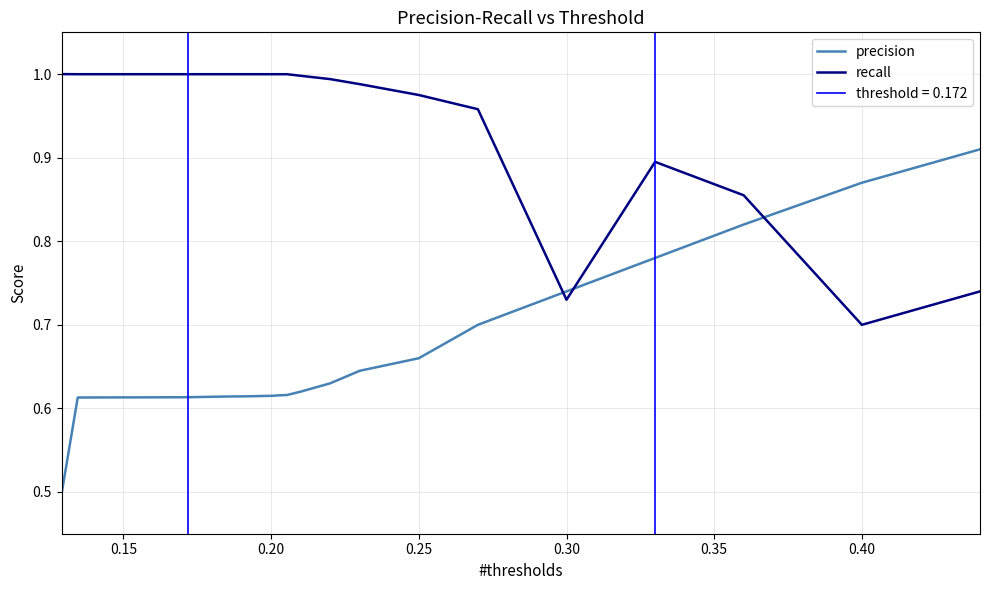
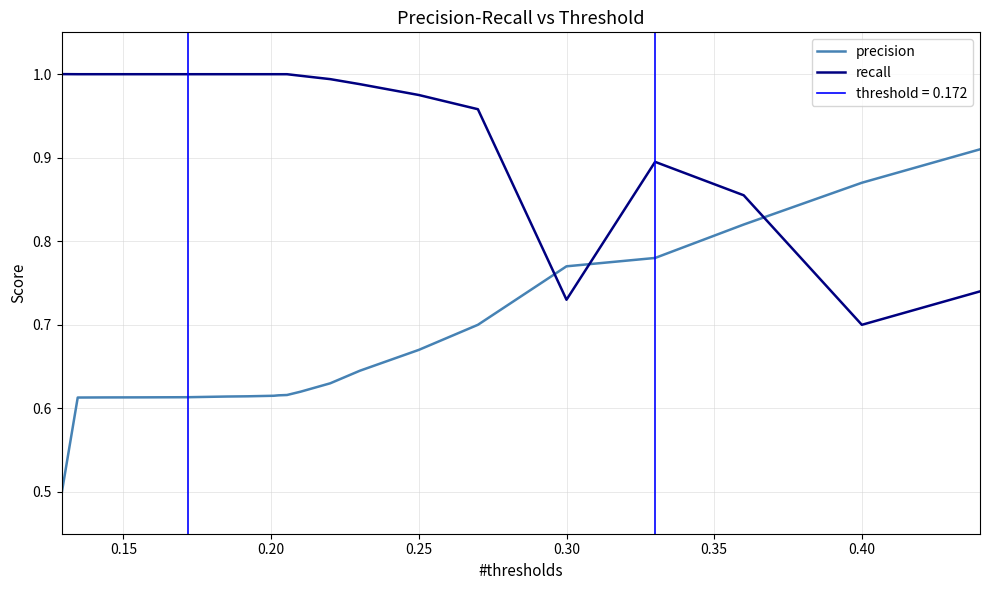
  {
    "precision": {
-     "0.25": 0.66,
-     "0.30": 0.74,
+     "0.25": 0.67,
+     "0.30": 0.77,
      "0.40": 0.87
    },
    "recall": {
      "0.25": 0.98,
      "0.30": 0.73,
      "0.40": 0.70
    }
  }
